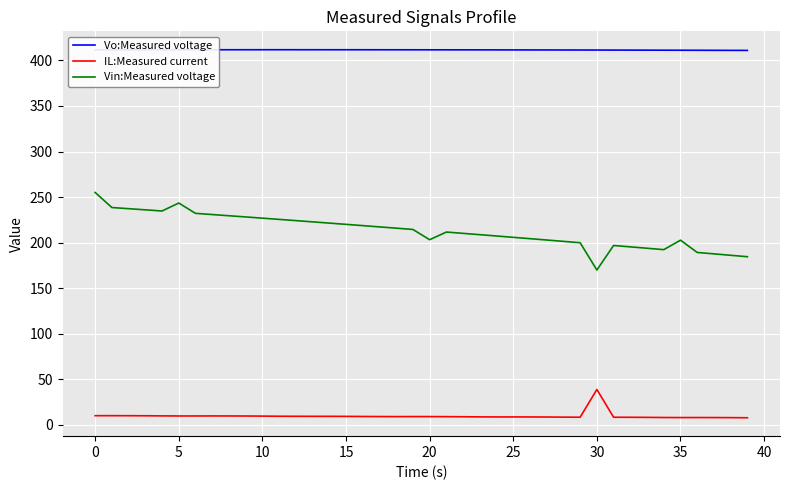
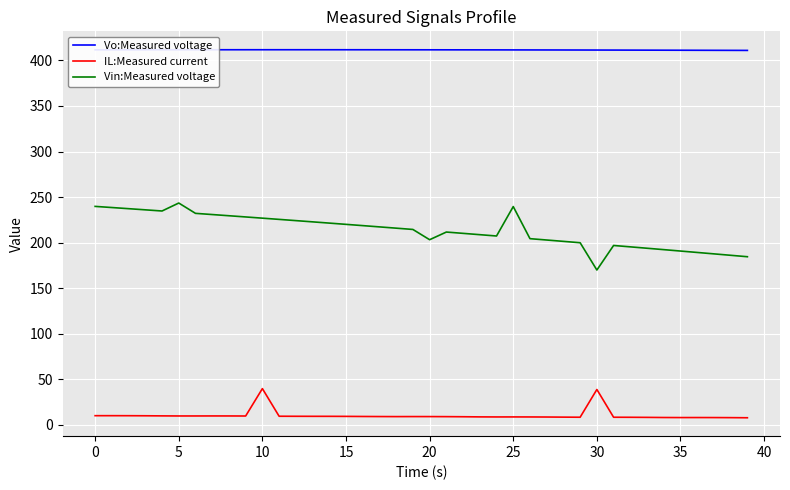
  {
    "Vo:Measured voltage": {
      "10": 410,
      "15": 410,
      "20": 410,
      "25": 410,
      "30": 410,
      "35": 410
    },
    "IL:Measured current": {
      "0": 10,
      "5": 10,
-     "10": 10,
+     "10": 40,
      "15": 10,
      "20": 10,
      "25": 10,
      "30": 40,
      "35": 10
    },
    "Vin:Measured voltage": {
-     "0": 260,
+     "0": 240,
      "5": 240,
      "10": 230,
      "15": 220,
      "20": 200,
-     "25": 210,
+     "25": 240,
      "30": 170,
-     "35": 200
+     "35": 190
    }
  }
